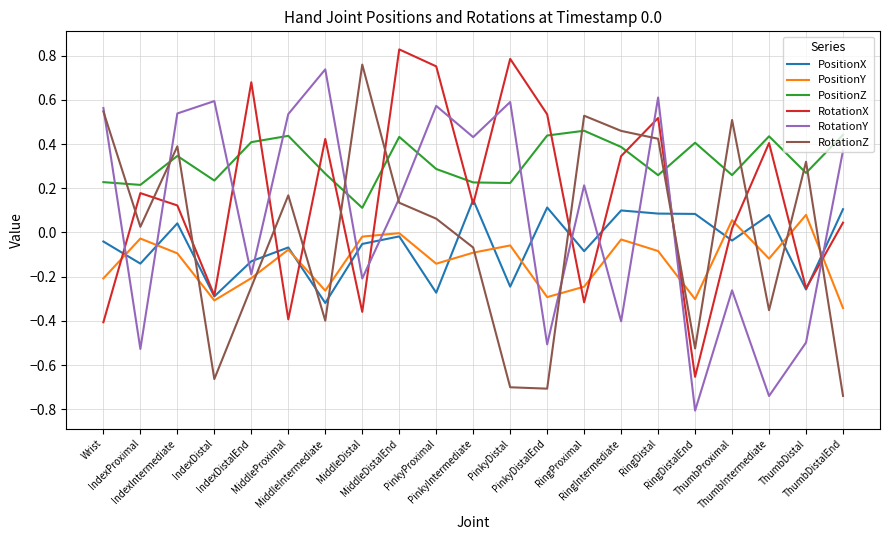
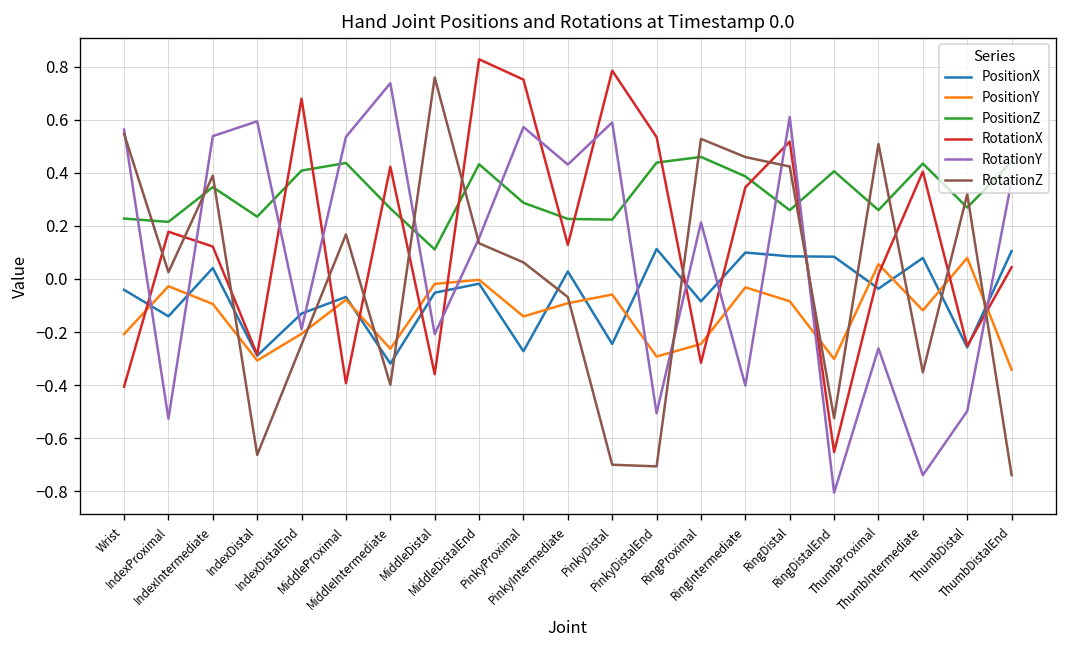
  {
    "PositionX": {
      "Wrist": -0.04,
      "IndexProximal": -0.14,
      "IndexIntermediate": 0.04,
      "IndexDistalEnd": -0.13,
      "MiddleIntermediate": -0.32,
      "MiddleDistal": -0.05,
      "MiddleDistalEnd": -0.02,
      "PinkyProximal": -0.27,
-     "PinkyIntermediate": 0.15,
+     "PinkyIntermediate": 0.03,
      "PinkyDistal": -0.25,
      "PinkyDistalEnd": 0.11,
      "RingProximal": -0.08,
      "RingIntermediate": 0.10,
      "RingDistal": 0.09,
      "RingDistalEnd": 0.08,
      "ThumbProximal": -0.04,
      "ThumbIntermediate": 0.08,
      "ThumbDistalEnd": 0.11
    },
    "PositionY": {
      "Wrist": -0.21,
      "IndexProximal": -0.03,
      "IndexIntermediate": -0.09,
      "IndexDistal": -0.31,
      "IndexDistalEnd": -0.21,
      "MiddleIntermediate": -0.26,
      "MiddleDistal": -0.02,
      "MiddleDistalEnd": 0.00,
      "PinkyProximal": -0.14,
      "PinkyIntermediate": -0.09,
      "PinkyDistal": -0.06,
      "PinkyDistalEnd": -0.29,
      "RingProximal": -0.25,
      "RingIntermediate": -0.03,
      "RingDistal": -0.08,
      "RingDistalEnd": -0.30,
      "ThumbProximal": 0.06,
      "ThumbIntermediate": -0.12,
      "ThumbDistal": 0.08,
      "ThumbDistalEnd": -0.34
    },
    "PositionZ": {
      "Wrist": 0.23,
      "IndexProximal": 0.22,
      "IndexIntermediate": 0.35,
      "IndexDistal": 0.23,
      "IndexDistalEnd": 0.41,
      "MiddleProximal": 0.44,
      "MiddleIntermediate": 0.27,
      "MiddleDistal": 0.11,
      "MiddleDistalEnd": 0.43,
      "PinkyProximal": 0.29,
      "PinkyIntermediate": 0.23,
      "PinkyDistal": 0.22,
      "PinkyDistalEnd": 0.44,
      "RingProximal": 0.46,
      "RingIntermediate": 0.39,
      "RingDistal": 0.26,
      "RingDistalEnd": 0.41,
      "ThumbProximal": 0.26,
      "ThumbIntermediate": 0.44,
      "ThumbDistal": 0.27
    },
    "RotationX": {
      "Wrist": -0.41,
      "IndexProximal": 0.18,
      "IndexIntermediate": 0.12,
      "IndexDistalEnd": 0.68,
      "MiddleProximal": -0.39,
      "MiddleIntermediate": 0.42,
      "MiddleDistal": -0.36,
      "MiddleDistalEnd": 0.83,
      "PinkyProximal": 0.75,
      "PinkyIntermediate": 0.13,
      "PinkyDistal": 0.79,
      "PinkyDistalEnd": 0.53,
      "RingProximal": -0.32,
      "RingIntermediate": 0.35,
      "RingDistal": 0.52,
      "RingDistalEnd": -0.65,
      "ThumbProximal": 0.02,
      "ThumbIntermediate": 0.40,
      "ThumbDistalEnd": 0.04
    },
    "RotationY": {
      "Wrist": 0.56,
      "IndexProximal": -0.53,
      "IndexIntermediate": 0.54,
      "IndexDistal": 0.59,
      "IndexDistalEnd": -0.19,
      "MiddleProximal": 0.54,
      "MiddleIntermediate": 0.74,
      "MiddleDistal": -0.21,
      "MiddleDistalEnd": 0.15,
      "PinkyProximal": 0.57,
      "PinkyIntermediate": 0.43,
      "PinkyDistal": 0.59,
      "PinkyDistalEnd": -0.51,
      "RingProximal": 0.21,
      "RingIntermediate": -0.40,
      "RingDistal": 0.61,
      "RingDistalEnd": -0.81,
      "ThumbProximal": -0.26,
      "ThumbIntermediate": -0.74,
      "ThumbDistal": -0.50
    },
    "RotationZ": {
      "Wrist": 0.55,
      "IndexProximal": 0.03,
      "IndexIntermediate": 0.39,
      "IndexDistal": -0.66,
      "IndexDistalEnd": -0.25,
      "MiddleProximal": 0.17,
      "MiddleIntermediate": -0.40,
      "MiddleDistal": 0.76,
      "MiddleDistalEnd": 0.13,
      "PinkyProximal": 0.06,
      "PinkyIntermediate": -0.07,
      "PinkyDistal": -0.70,
      "PinkyDistalEnd": -0.71,
      "RingProximal": 0.53,
      "RingIntermediate": 0.46,
      "RingDistal": 0.42,
      "RingDistalEnd": -0.52,
      "ThumbProximal": 0.51,
      "ThumbIntermediate": -0.35,
      "ThumbDistal": 0.32,
      "ThumbDistalEnd": -0.74
    }
  }
